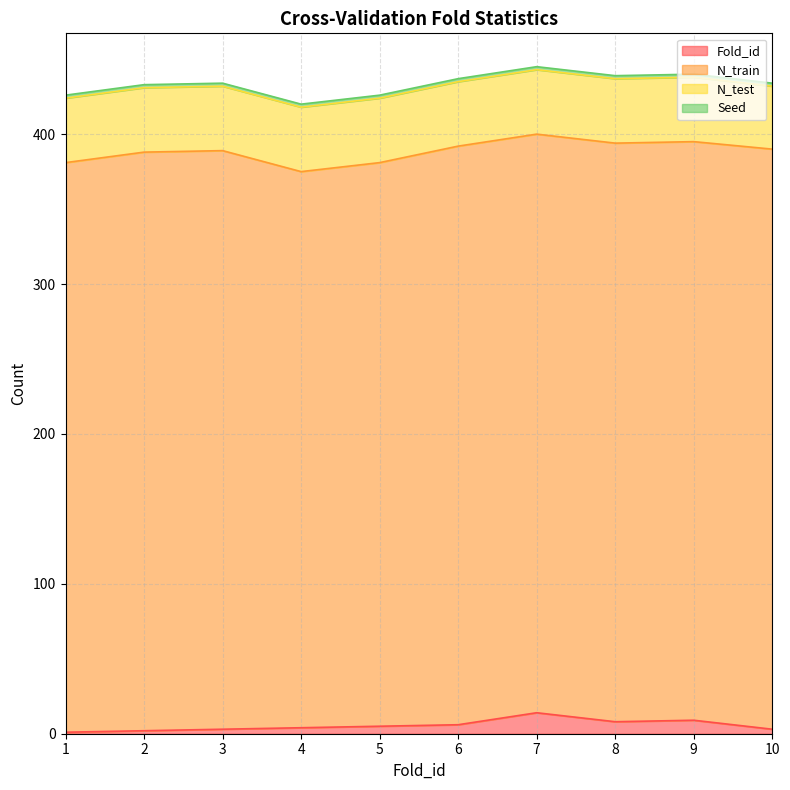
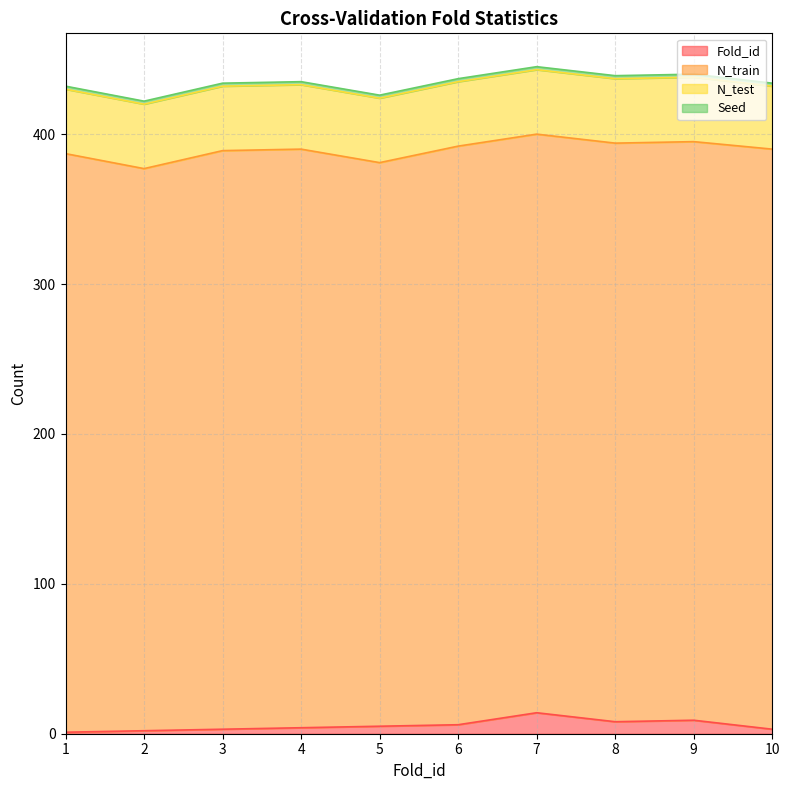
  {
    "Fold_id": {
      "1": 1,
      "2": 2,
      "3": 3,
      "4": 4,
      "5": 5,
      "6": 6,
      "7": 14,
      "8": 8,
      "9": 9,
      "10": 3
    },
    "N_train": {
-     "1": 380,
-     "2": 386,
+     "1": 386,
+     "2": 375,
      "3": 386,
-     "4": 371,
+     "4": 386,
      "5": 376,
      "6": 386,
      "7": 386,
      "8": 386,
      "9": 386,
      "10": 387
    },
    "N_test": {
      "1": 43,
      "2": 43,
      "3": 43,
      "4": 43,
      "5": 43,
      "6": 43,
      "7": 43,
      "8": 43,
      "10": 42
    },
    "Seed": {
      "1": 2,
      "2": 2,
      "3": 2,
      "4": 2,
      "5": 2,
      "6": 2,
      "7": 2,
      "8": 2,
      "10": 2
    }
  }
